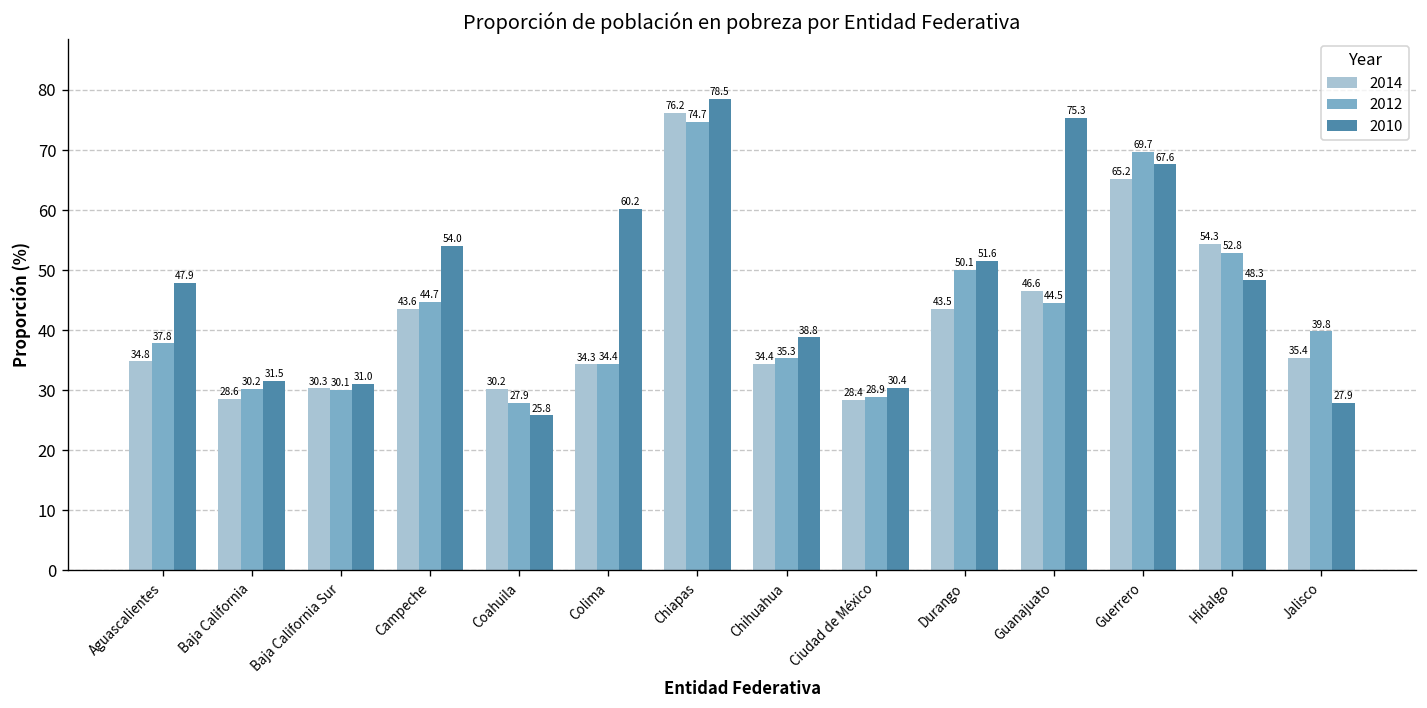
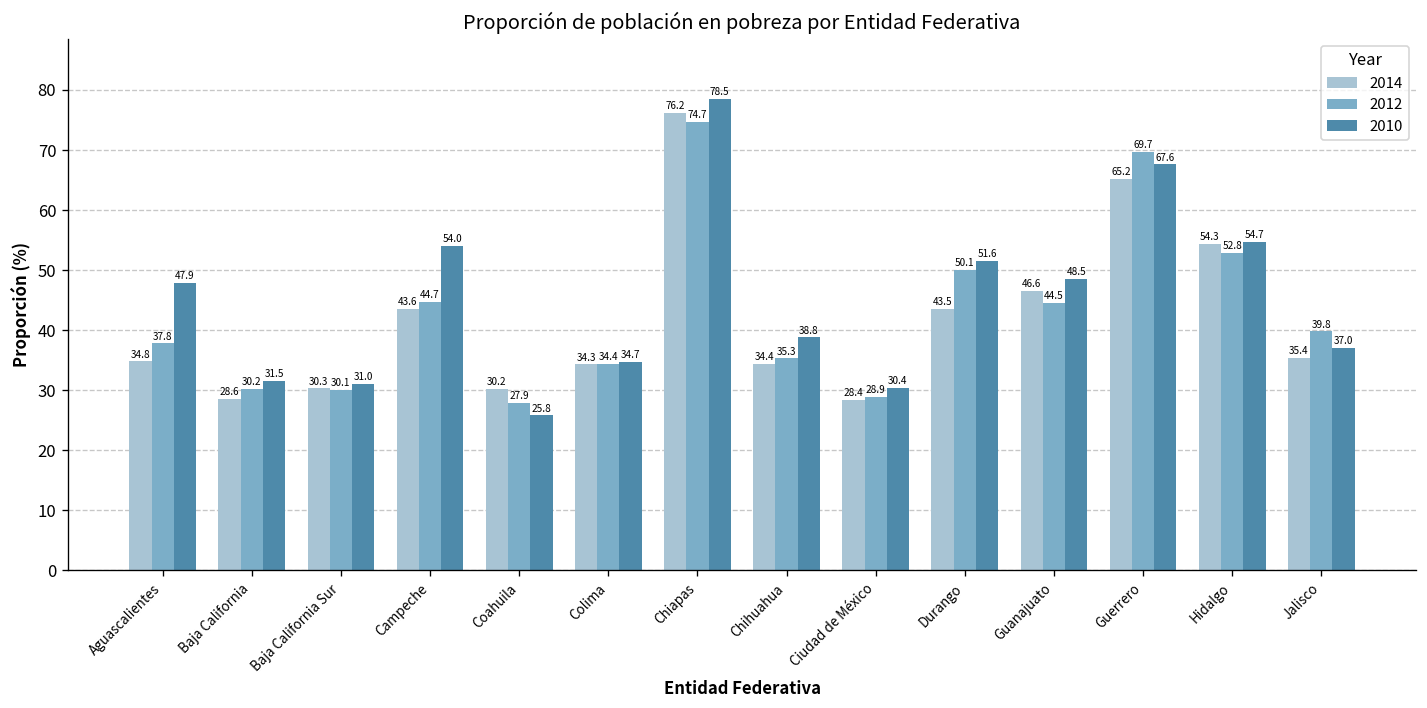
  {
    "2010": {
      "Aguascalientes": 47.9,
      "Baja California": 31.5,
      "Baja California Sur": 31.0,
      "Campeche": 54.0,
      "Coahuila": 25.8,
-     "Colima": 60.2,
+     "Colima": 34.7,
      "Chiapas": 78.5,
      "Chihuahua": 38.8,
      "Ciudad de México": 30.4,
      "Durango": 51.6,
-     "Guanajuato": 75.3,
+     "Guanajuato": 48.5,
      "Guerrero": 67.6,
-     "Hidalgo": 48.3,
-     "Jalisco": 27.9
+     "Hidalgo": 54.7,
+     "Jalisco": 37.0
    }
  }
